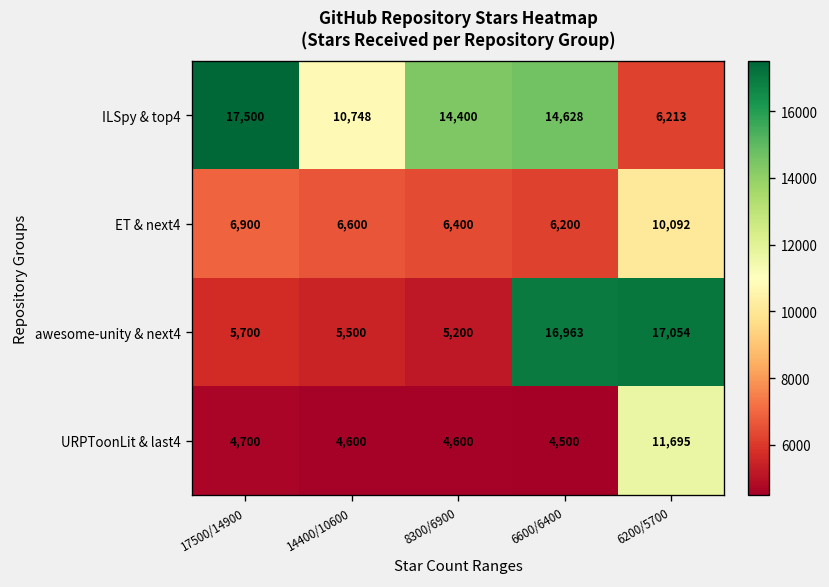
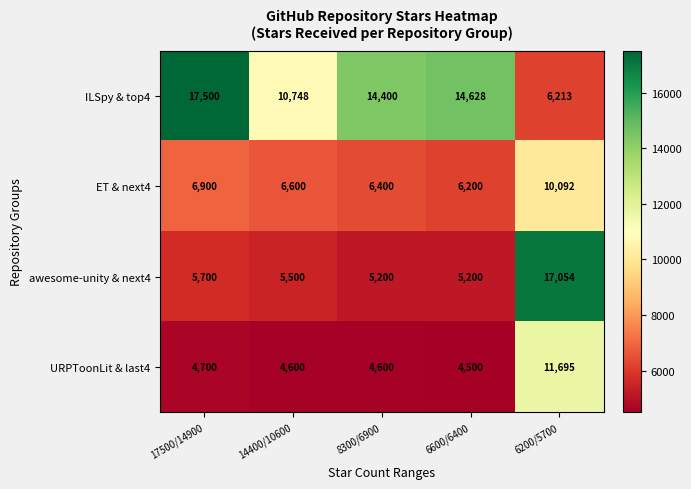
  {
    "ILSpy & top4": {
      "17500/14900": "17,500",
      "14400/10600": "10,748",
      "8300/6900": "14,400",
      "6600/6400": "14,628",
      "6200/5700": "6,213"
    },
    "ET & next4": {
      "17500/14900": "6,900",
      "14400/10600": "6,600",
      "8300/6900": "6,400",
      "6600/6400": "6,200",
      "6200/5700": "10,092"
    },
    "awesome-unity & next4": {
      "17500/14900": "5,700",
      "14400/10600": "5,500",
      "8300/6900": "5,200",
-     "6600/6400": "16,963",
+     "6600/6400": "5,200",
      "6200/5700": "17,054"
    },
    "URPToonLit & last4": {
      "17500/14900": "4,700",
      "14400/10600": "4,600",
      "8300/6900": "4,600",
      "6600/6400": "4,500",
      "6200/5700": "11,695"
    }
  }
